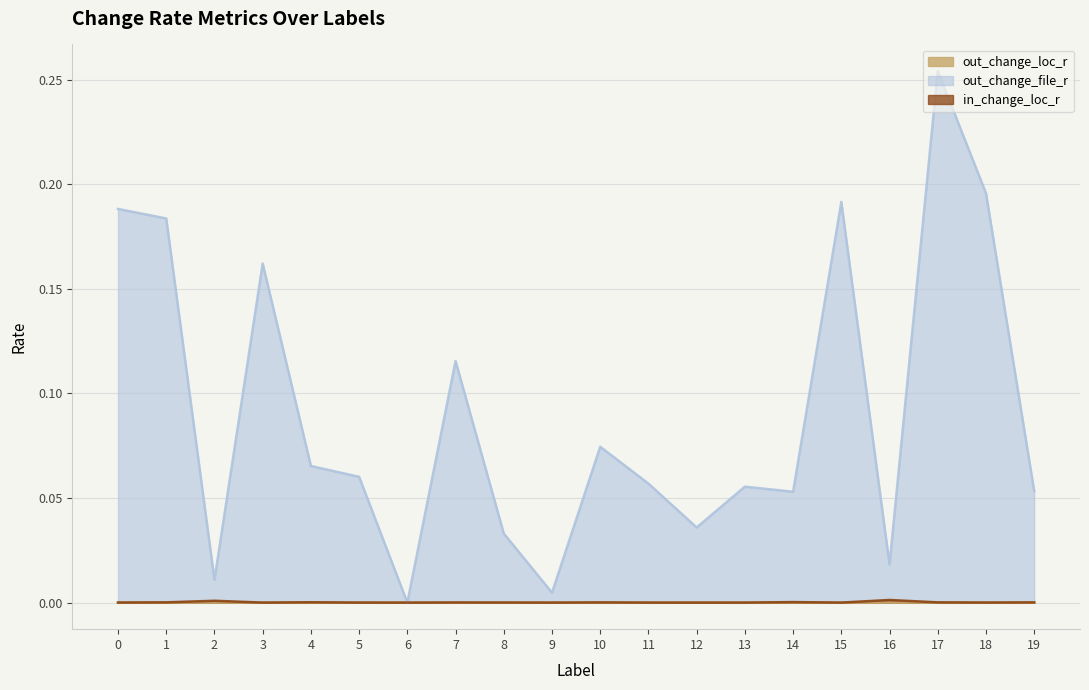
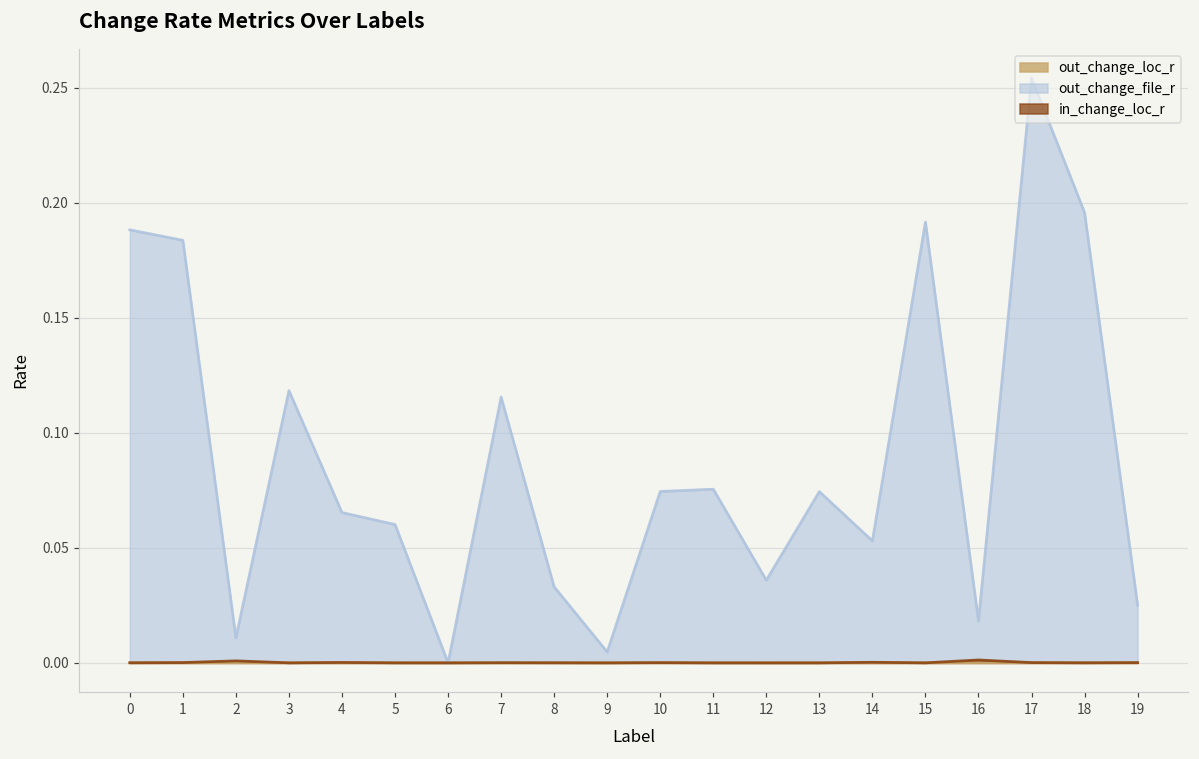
  {
    "out_change_loc_r": {
      "16": 0.000
    },
    "out_change_file_r": {
      "0": 0.188,
      "1": 0.184,
      "2": 0.011,
-     "3": 0.162,
+     "3": 0.118,
      "4": 0.065,
      "5": 0.060,
      "7": 0.115,
      "8": 0.033,
      "9": 0.005,
      "10": 0.074,
-     "11": 0.057,
+     "11": 0.075,
      "12": 0.036,
-     "13": 0.055,
+     "13": 0.074,
      "14": 0.053,
      "15": 0.192,
      "16": 0.018,
      "18": 0.196,
-     "19": 0.053
+     "19": 0.025
    },
    "in_change_loc_r": {
      "16": 0.001
    }
  }
